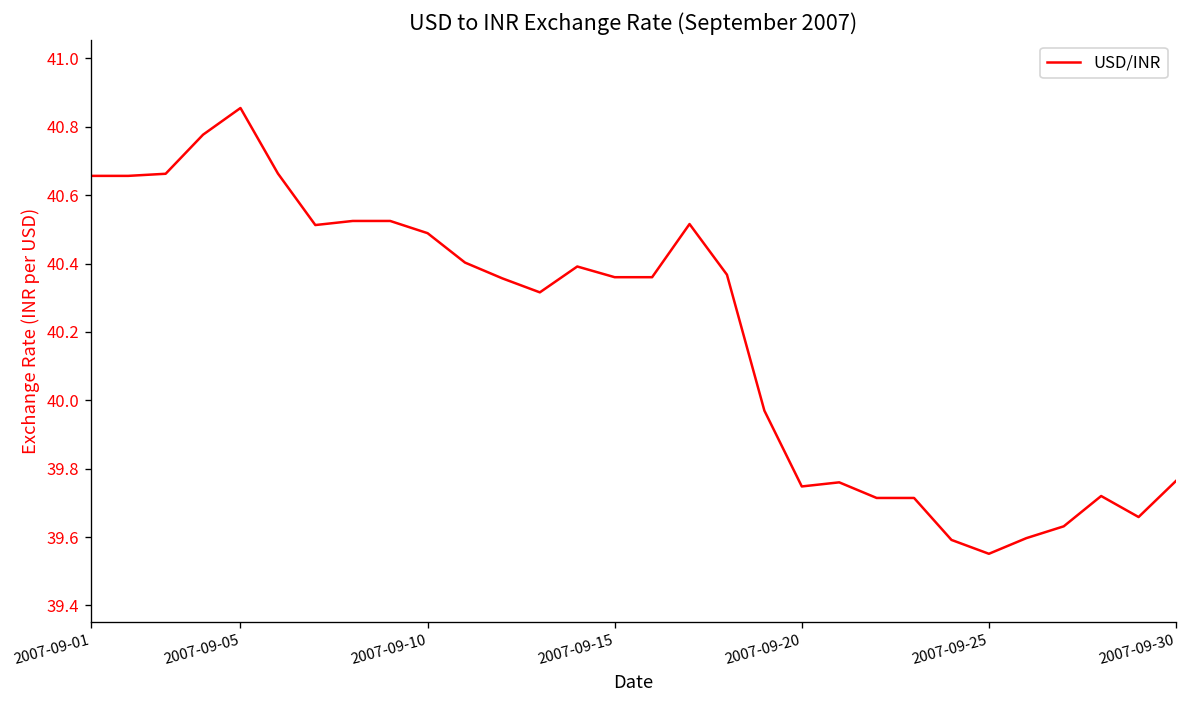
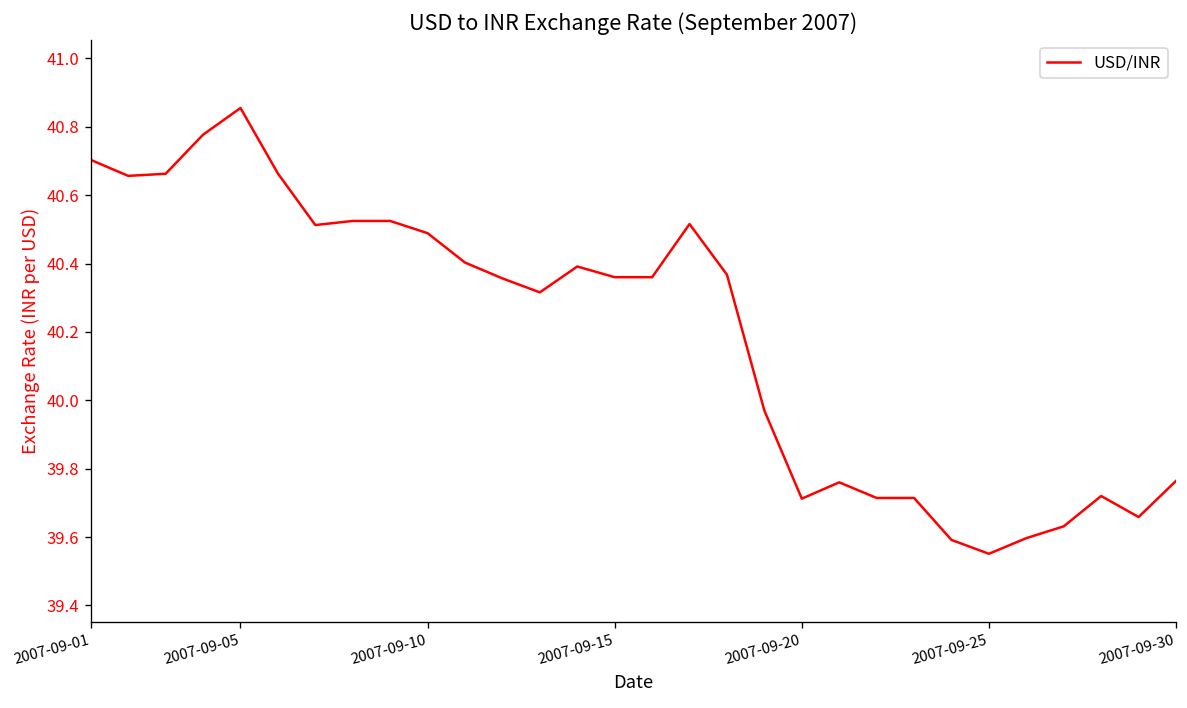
  {
-   "2007-09-01": 40.66,
+   "2007-09-01": 40.70,
    "2007-09-05": 40.85,
    "2007-09-10": 40.49,
    "2007-09-15": 40.36,
-   "2007-09-20": 39.75,
+   "2007-09-20": 39.71,
    "2007-09-25": 39.55,
    "2007-09-30": 39.76
  }
